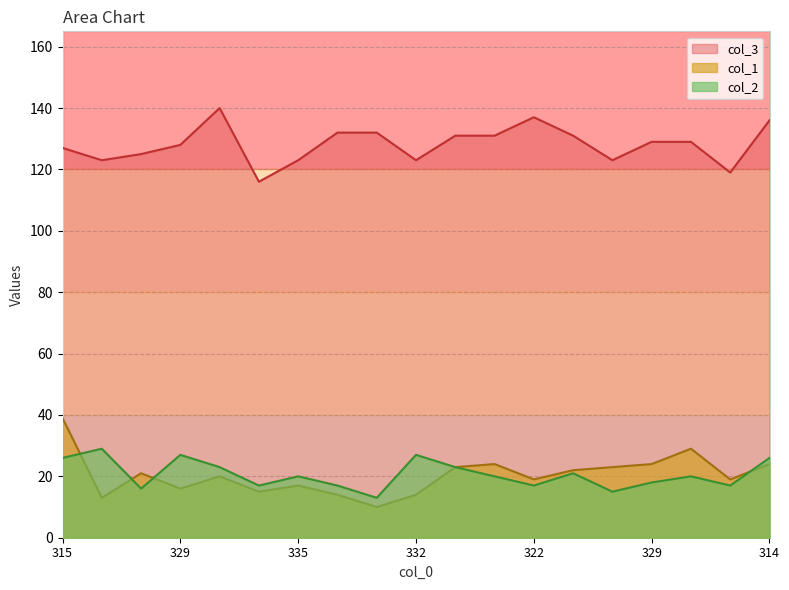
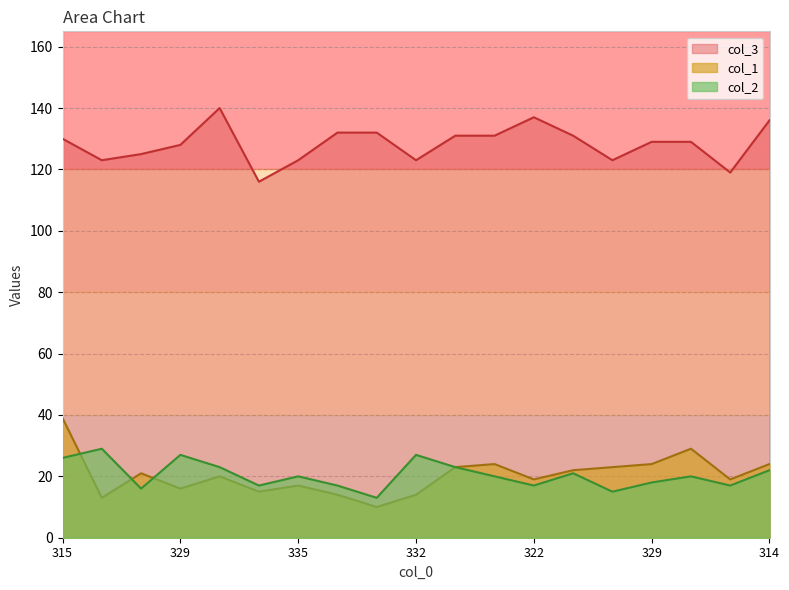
  {
    "col_3": {
-     "315": 127,
+     "315": 130,
      "335": 123,
      "332": 123,
      "322": 137,
      "314": 136
    },
    "col_1": {
      "315": 39,
      "335": 17,
      "332": 14,
      "322": 19,
      "314": 24
    },
    "col_2": {
      "315": 26,
      "335": 20,
      "332": 27,
      "322": 17,
-     "314": 26
+     "314": 22
    }
  }
